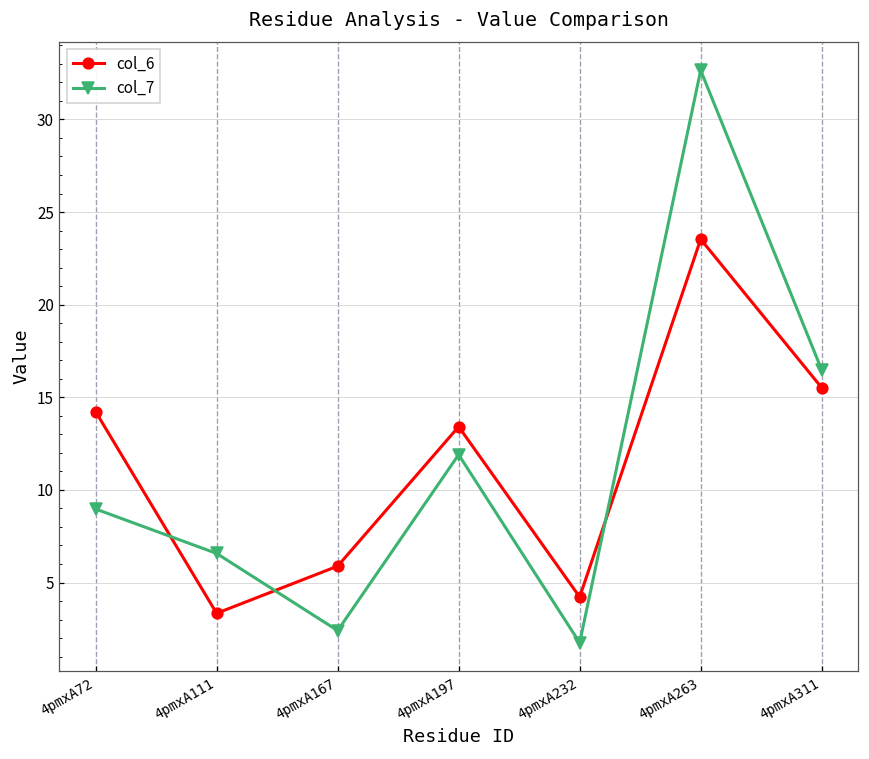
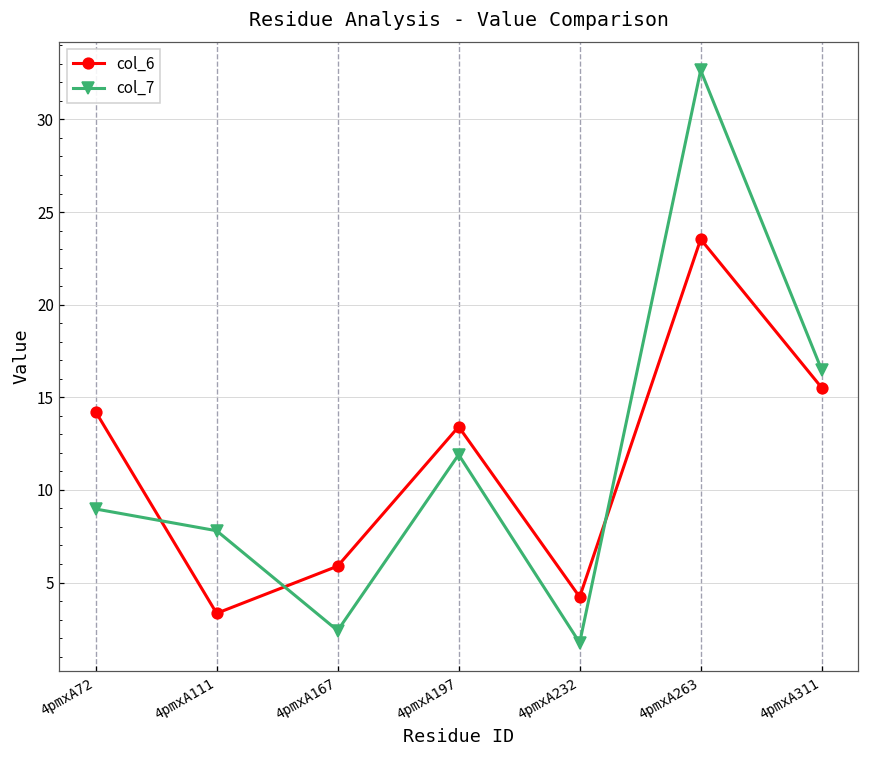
  {
    "col_6": {
      "4pmxA72": 14.2,
      "4pmxA111": 3.3,
      "4pmxA167": 5.9,
      "4pmxA197": 13.4,
      "4pmxA232": 4.2,
      "4pmxA263": 23.5,
      "4pmxA311": 15.5
    },
    "col_7": {
      "4pmxA72": 9.0,
-     "4pmxA111": 6.6,
+     "4pmxA111": 7.8,
      "4pmxA167": 2.4,
      "4pmxA197": 11.9,
      "4pmxA232": 1.8,
      "4pmxA263": 32.7,
      "4pmxA311": 16.5
    }
  }
